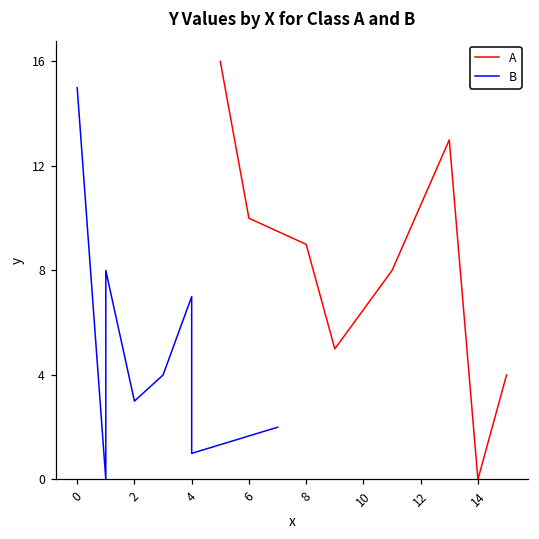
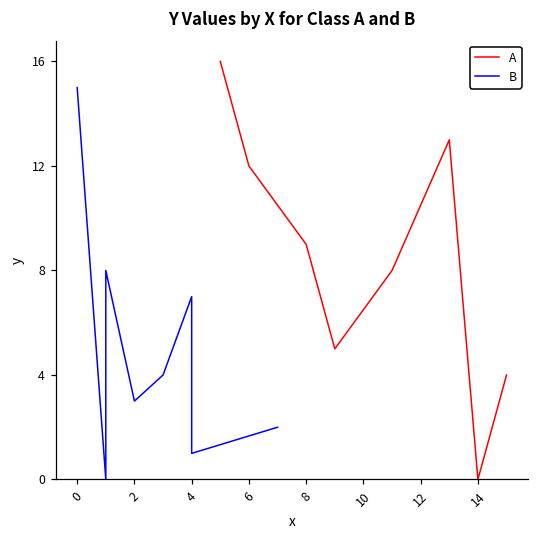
  {
    "A": {
-     "6": 10,
+     "6": 12,
      "8": 9,
      "14": 0
    }
  }
